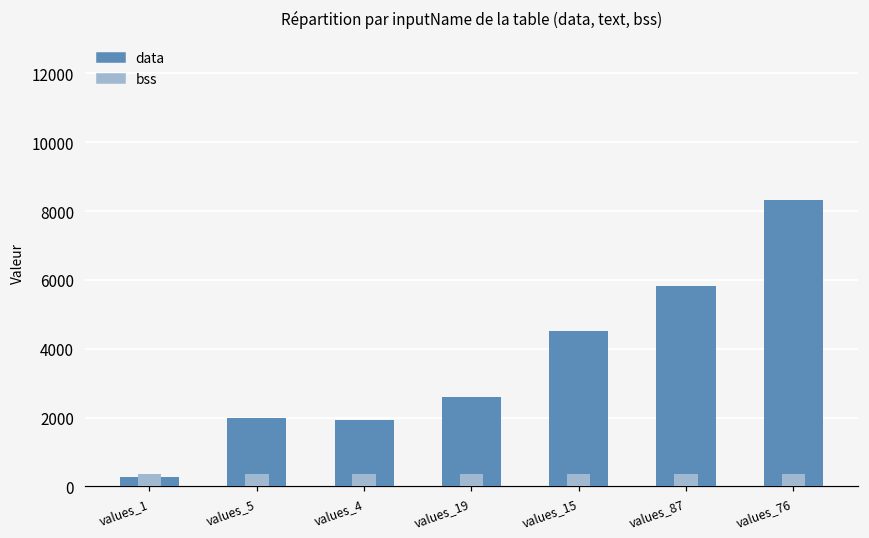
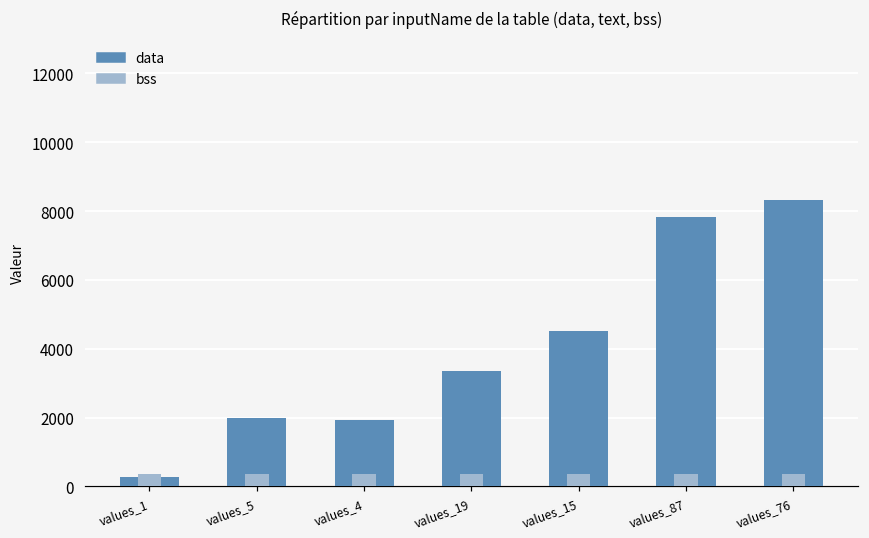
  {
    "data": {
      "values_5": 2000,
      "values_4": 1900,
-     "values_19": 2600,
+     "values_19": 3300,
      "values_15": 4500,
-     "values_87": 5800,
+     "values_87": 7800,
      "values_76": 8300
    },
    "bss": {
      "values_1": 400
    }
  }
